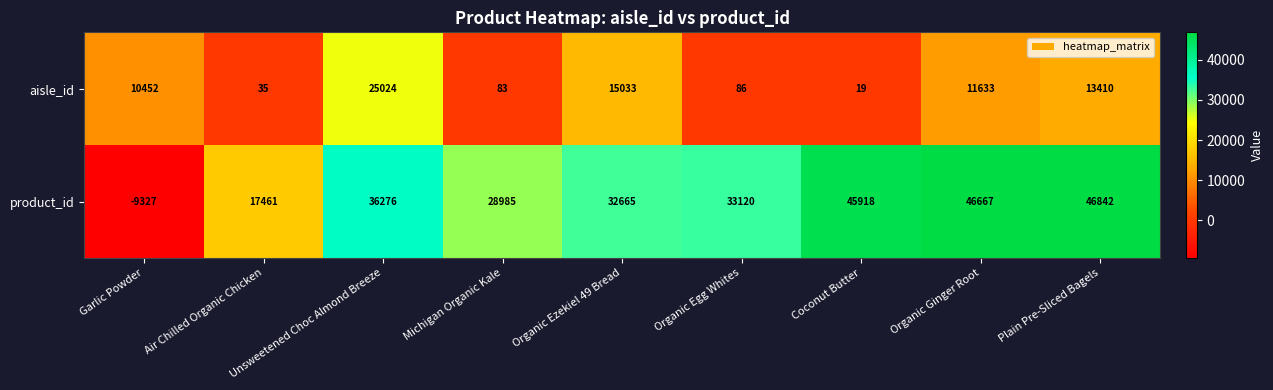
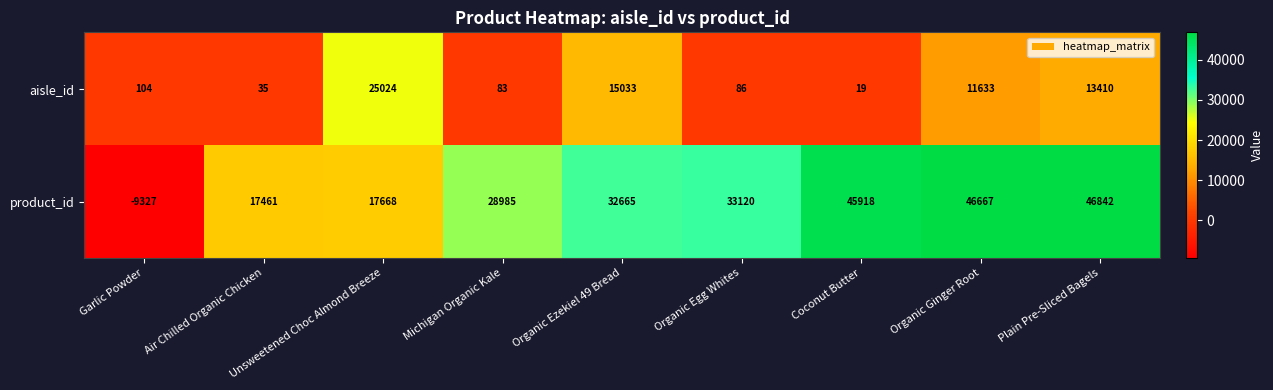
  {
    "aisle_id": {
-     "Garlic Powder": 10452,
+     "Garlic Powder": 104,
      "Air Chilled Organic Chicken": 35,
      "Unsweetened Choc Almond Breeze": 25024,
      "Michigan Organic Kale": 83,
      "Organic Ezekiel 49 Bread": 15033,
      "Organic Egg Whites": 86,
      "Coconut Butter": 19,
      "Organic Ginger Root": 11633,
      "Plain Pre-Sliced Bagels": 13410
    },
    "product_id": {
      "Garlic Powder": -9327,
      "Air Chilled Organic Chicken": 17461,
-     "Unsweetened Choc Almond Breeze": 36276,
+     "Unsweetened Choc Almond Breeze": 17668,
      "Michigan Organic Kale": 28985,
      "Organic Ezekiel 49 Bread": 32665,
      "Organic Egg Whites": 33120,
      "Coconut Butter": 45918,
      "Organic Ginger Root": 46667,
      "Plain Pre-Sliced Bagels": 46842
    }
  }
